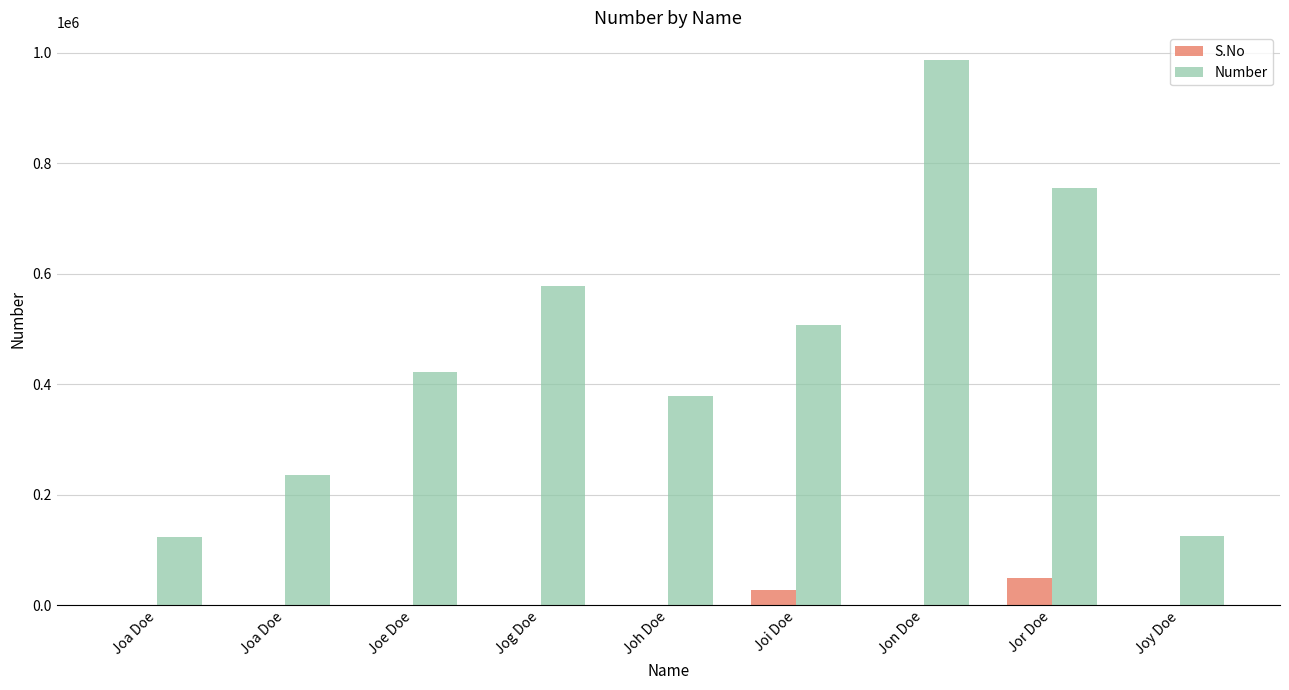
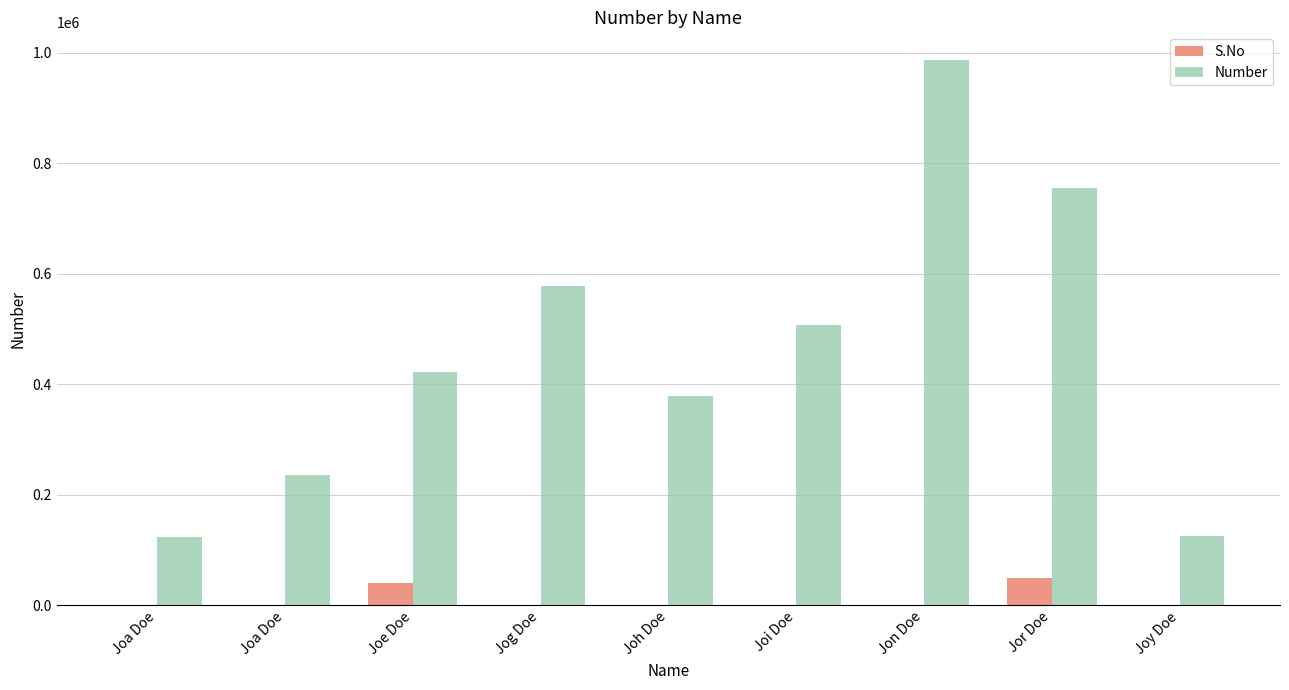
  {
    "S.No": {
-     "Joe Doe": 0,
-     "Joi Doe": 30000,
+     "Joe Doe": 40000,
+     "Joi Doe": 0,
      "Jor Doe": 50000
    },
    "Number": {
      "Joe Doe": 420000,
      "Jog Doe": 580000,
      "Joh Doe": 380000,
      "Joi Doe": 510000,
      "Jon Doe": 990000,
      "Jor Doe": 750000,
      "Joy Doe": 120000
    }
  }
